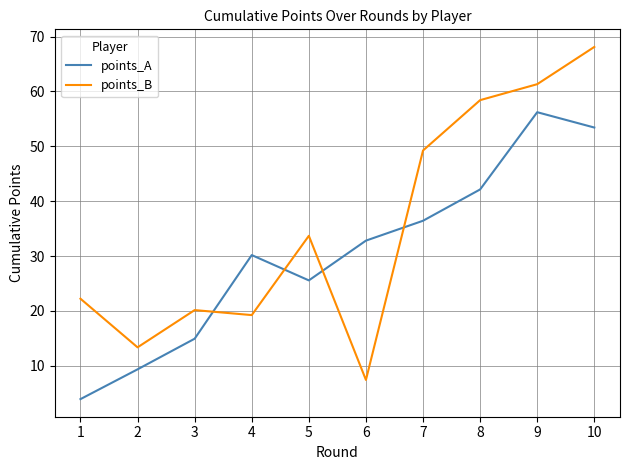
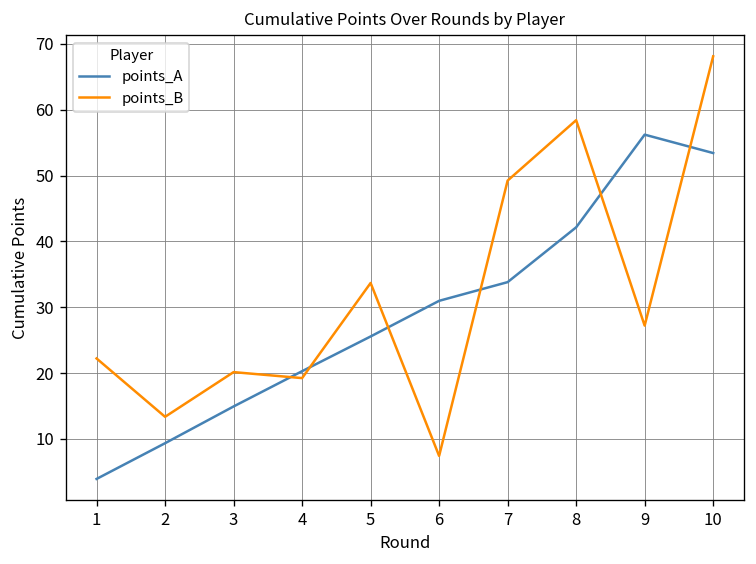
  {
    "points_A": {
      "1": 4,
      "2": 9,
      "3": 15,
-     "4": 30,
+     "4": 20,
      "5": 26,
-     "6": 33,
-     "7": 36,
+     "6": 31,
+     "7": 34,
      "8": 42,
      "9": 56,
      "10": 53
    },
    "points_B": {
      "1": 22,
      "2": 13,
      "3": 20,
      "4": 19,
      "5": 34,
      "6": 7,
      "7": 49,
      "8": 58,
-     "9": 61,
+     "9": 27,
      "10": 68
    }
  }
